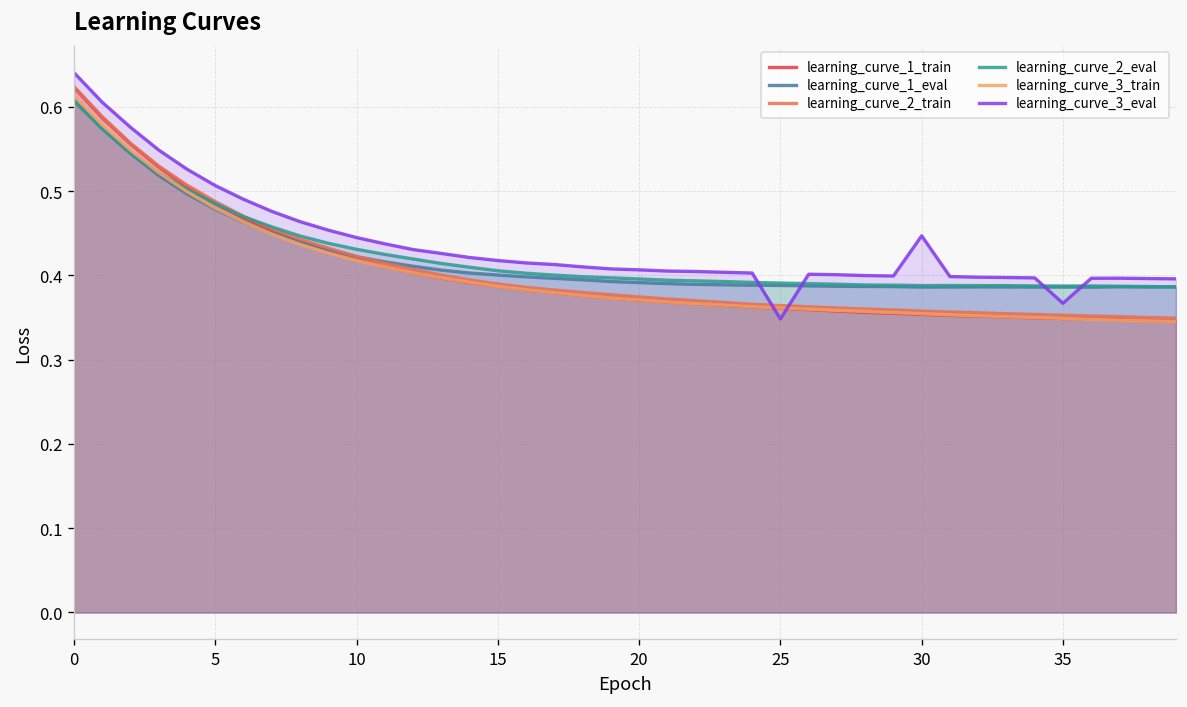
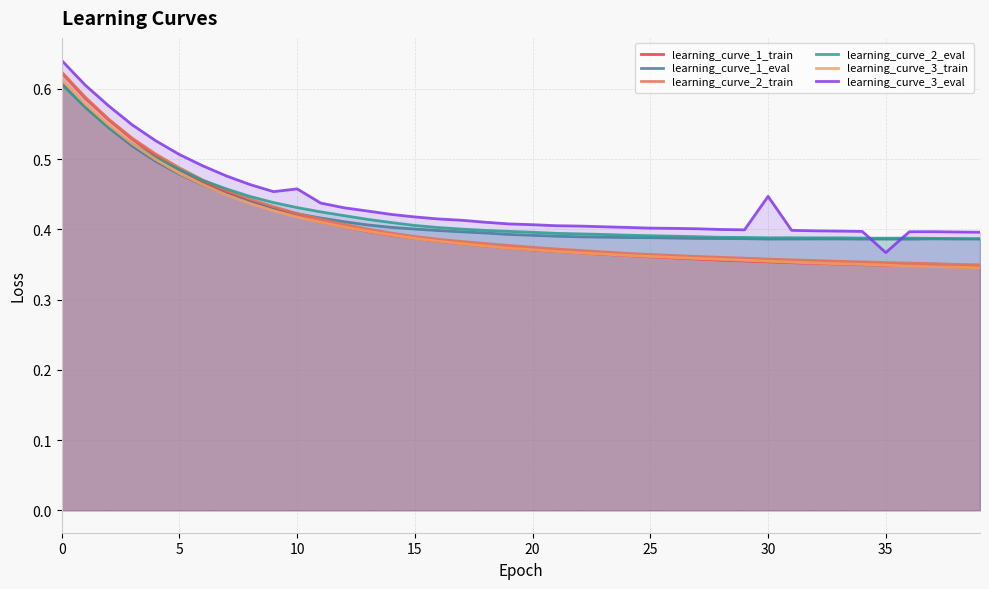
  {
    "learning_curve_3_eval": {
      "0": 0.64,
      "5": 0.51,
-     "10": 0.44,
+     "10": 0.46,
      "15": 0.42,
      "20": 0.41,
-     "25": 0.35,
+     "25": 0.40,
      "30": 0.45,
      "35": 0.37
    }
  }
